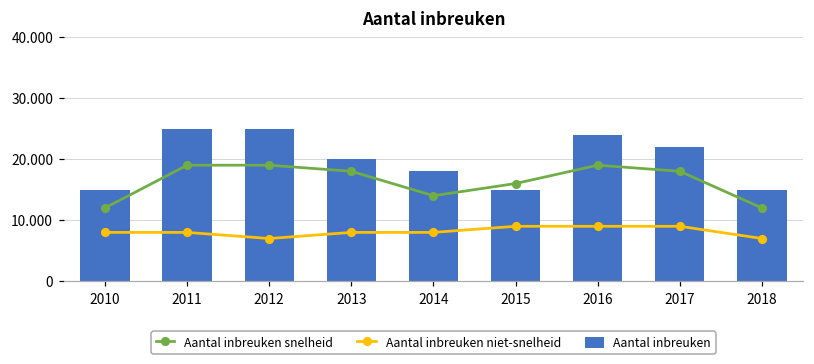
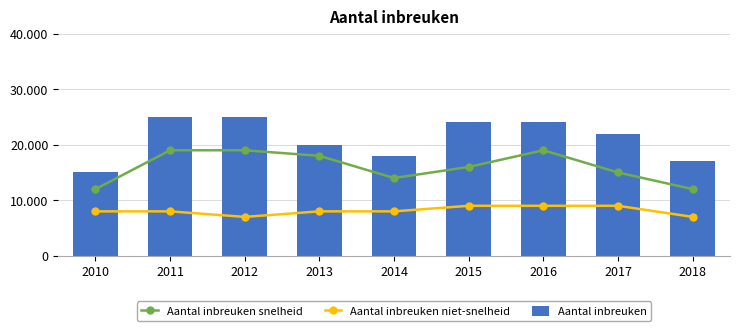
  {
    "Aantal inbreuken snelheid": {
      "2010": 12,
      "2011": 19,
      "2012": 19,
      "2013": 18,
      "2014": 14,
      "2015": 16,
      "2016": 19,
-     "2017": 18,
+     "2017": 15,
      "2018": 12
    },
    "Aantal inbreuken": {
      "2010": 15,
      "2011": 25,
      "2012": 25,
      "2013": 20,
      "2014": 18,
-     "2015": 15,
+     "2015": 24,
      "2016": 24,
      "2017": 22,
-     "2018": 15
+     "2018": 17
    },
    "Aantal inbreuken niet-snelheid": {
      "2010": 8,
      "2011": 8,
      "2012": 7,
      "2013": 8,
      "2014": 8,
      "2015": 9,
      "2016": 9,
      "2017": 9,
      "2018": 7
    }
  }
